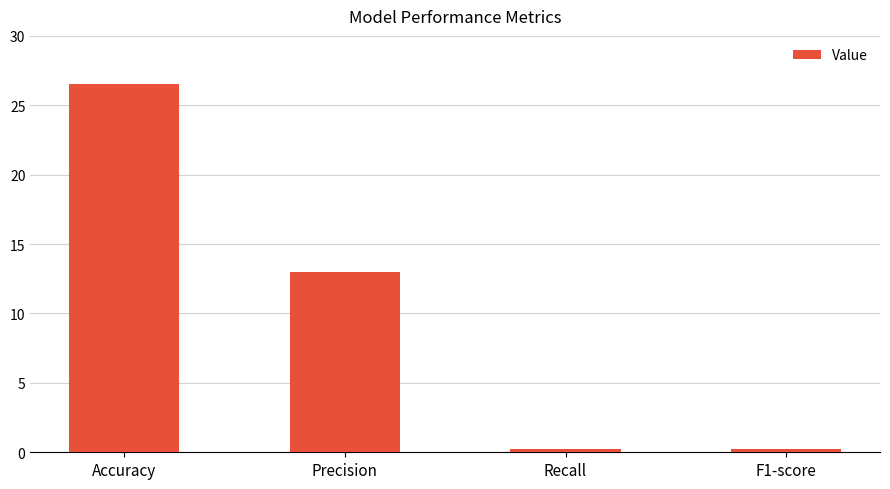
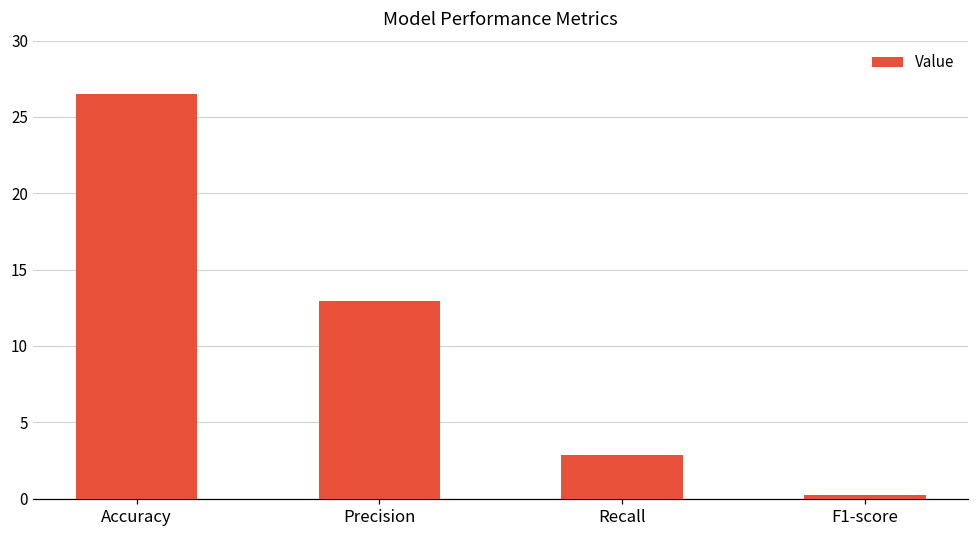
  {
    "Accuracy": 26.5,
    "Precision": 13.0,
-   "Recall": 0.3,
+   "Recall": 2.9,
    "F1-score": 0.2
  }
